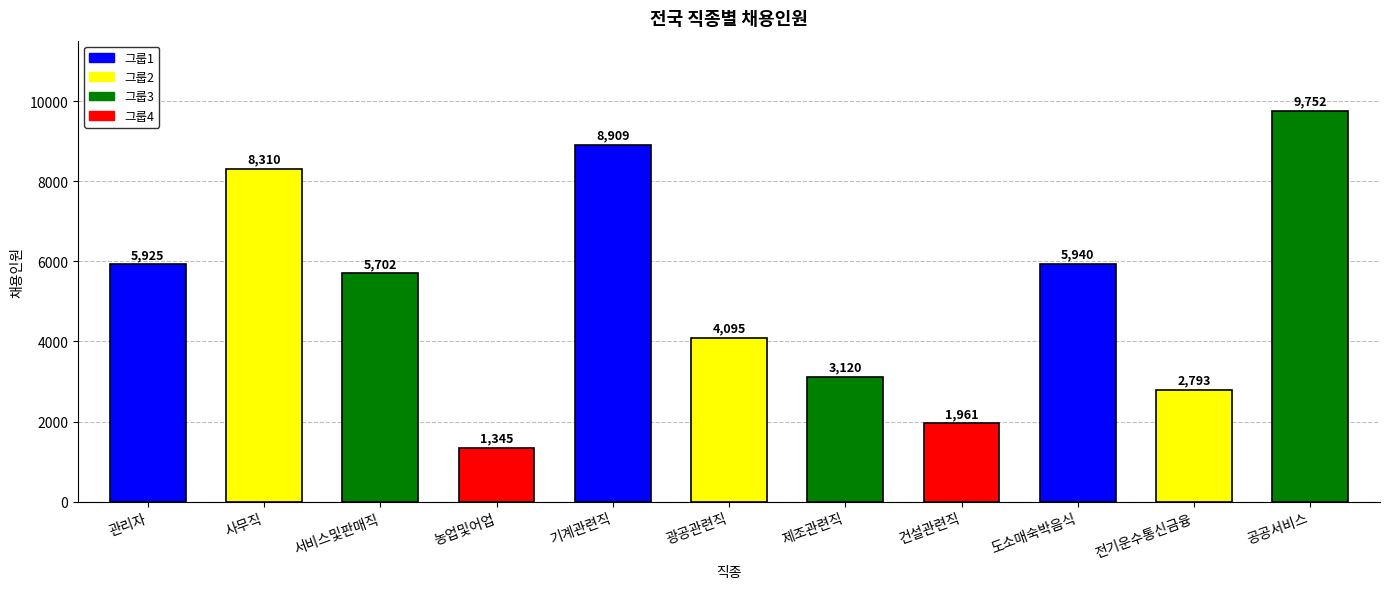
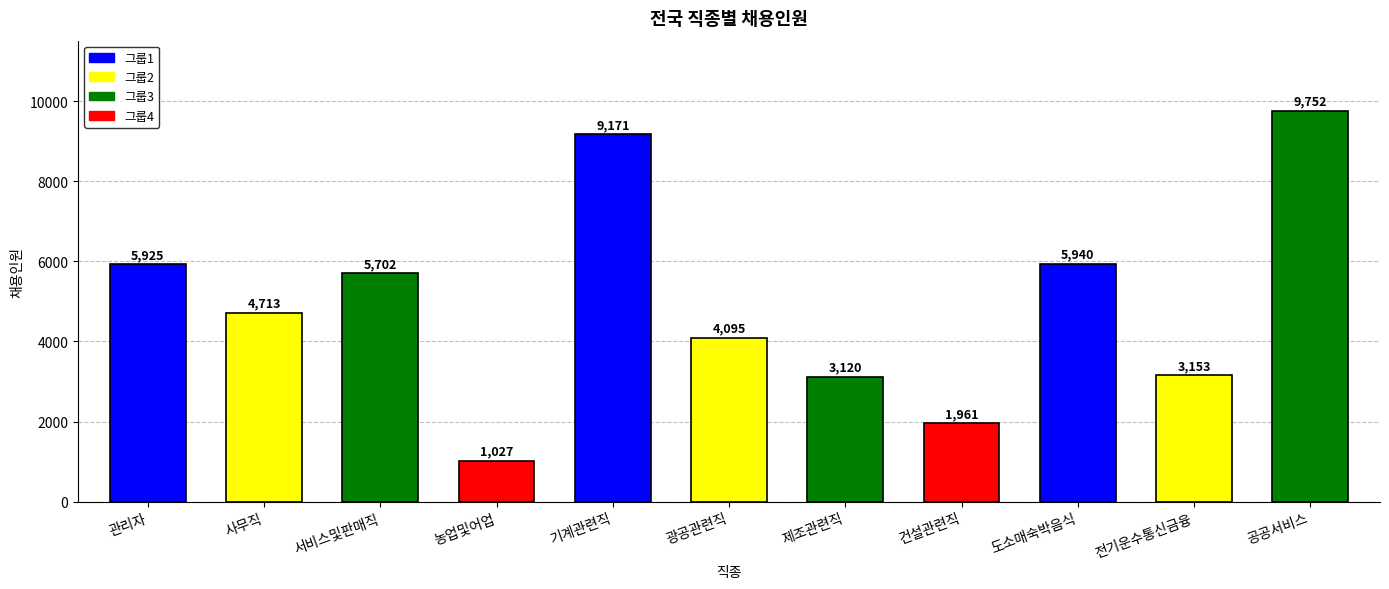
  {
    "관리자": "5,925",
-   "사무직": "8,310",
+   "사무직": "4,713",
    "서비스및판매직": "5,702",
-   "농업및어업": "1,345",
-   "기계관련직": "8,909",
+   "농업및어업": "1,027",
+   "기계관련직": "9,171",
    "광공관련직": "4,095",
    "제조관련직": "3,120",
    "건설관련직": "1,961",
    "도소매숙박음식": "5,940",
-   "전기운수통신금융": "2,793",
+   "전기운수통신금융": "3,153",
    "공공서비스": "9,752"
  }
